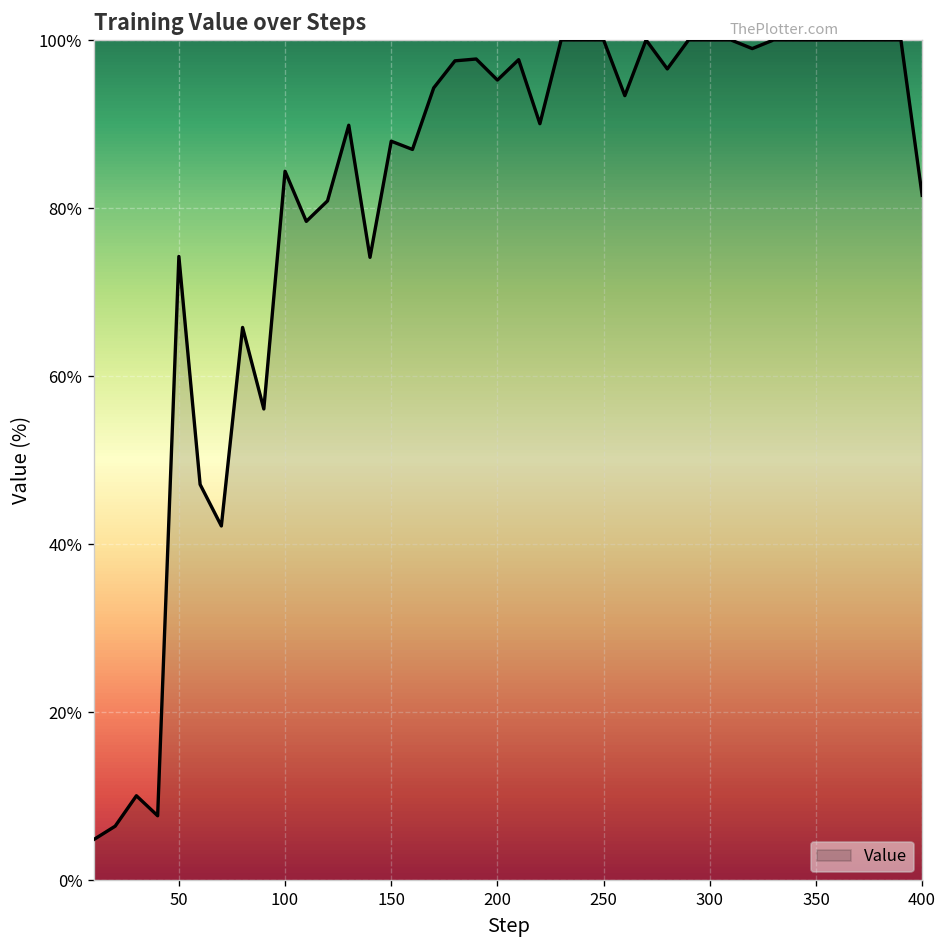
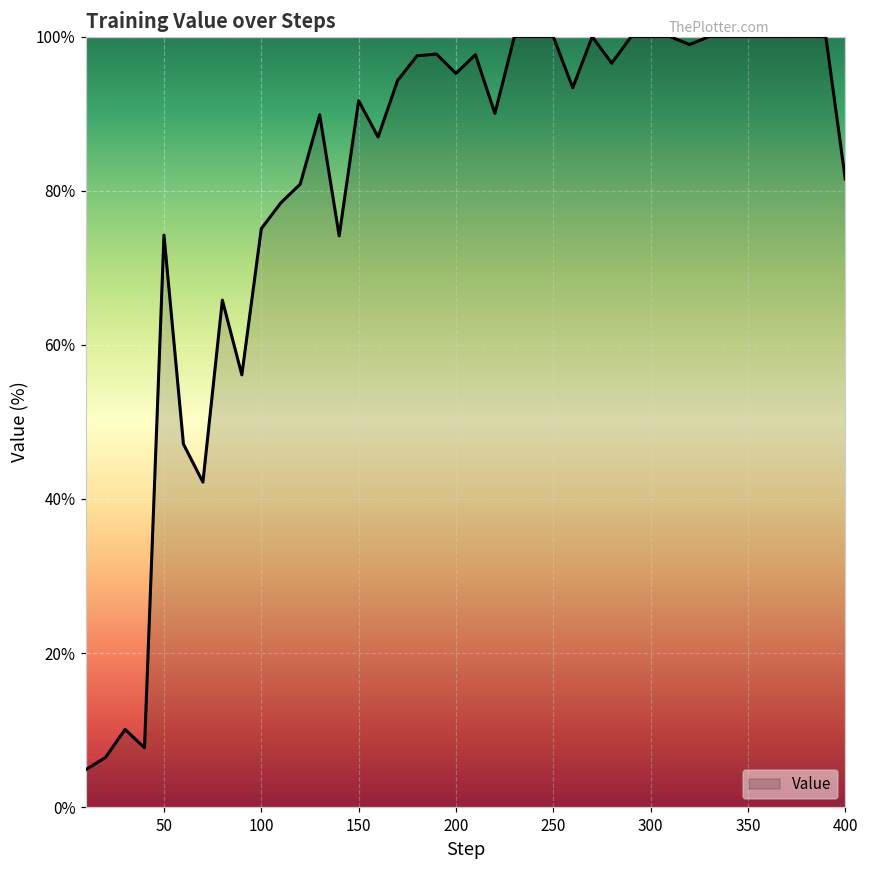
  {
    "50": "74%",
-   "100": "84%",
-   "150": "88%",
+   "100": "75%",
+   "150": "92%",
    "200": "95%",
    "250": "100%",
    "300": "100%",
    "350": "100%",
    "400": "82%"
  }
